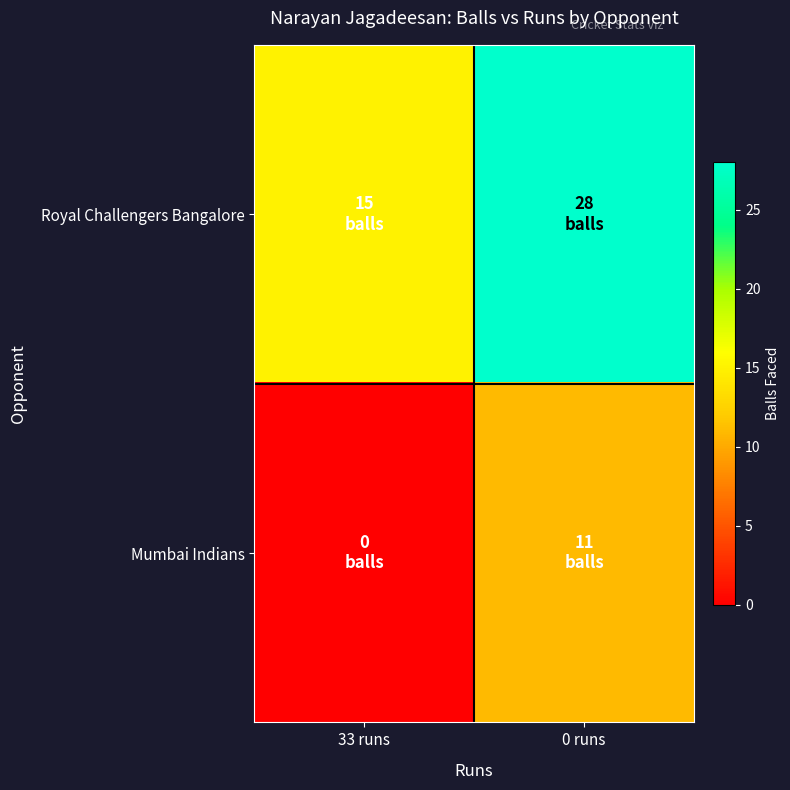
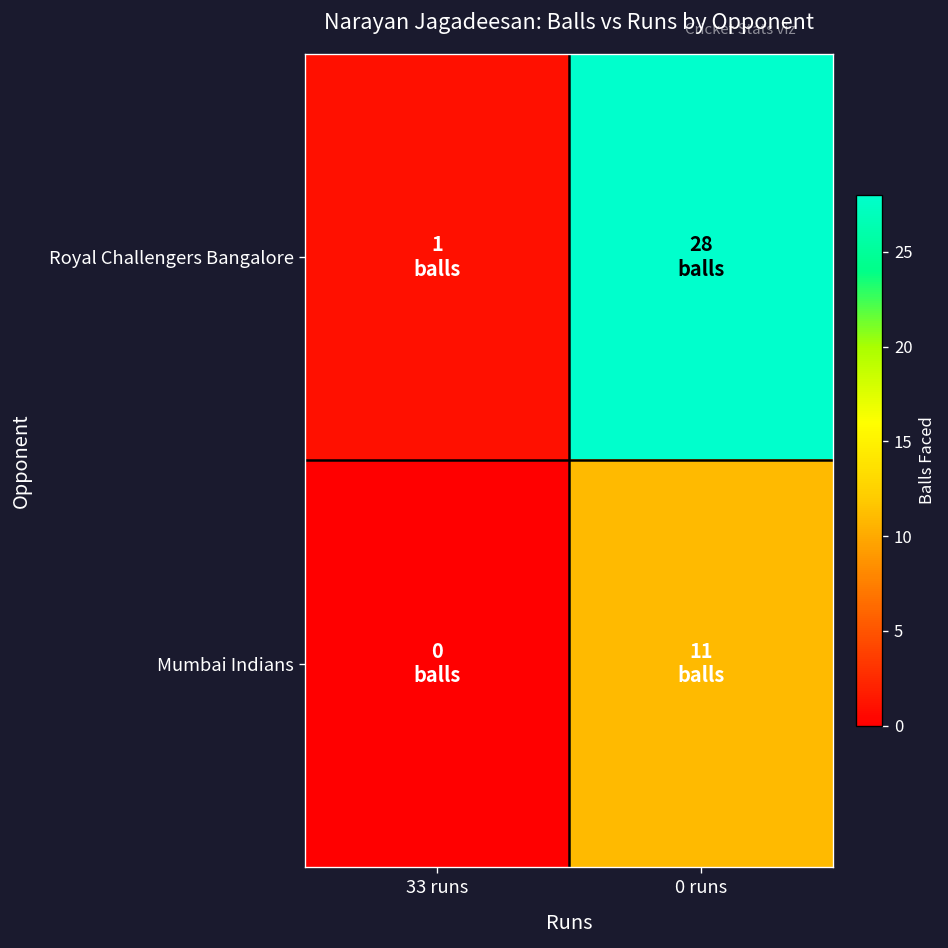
  {
    "Royal Challengers Bangalore": {
-     "33 runs": 15,
+     "33 runs": 1,
      "0 runs": 28
    },
    "Mumbai Indians": {
      "33 runs": 0,
      "0 runs": 11
    }
  }
